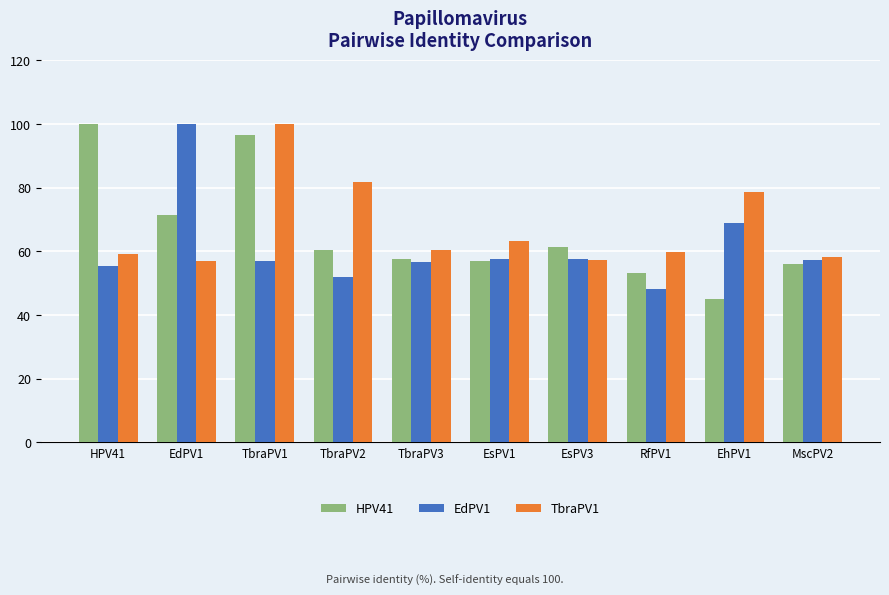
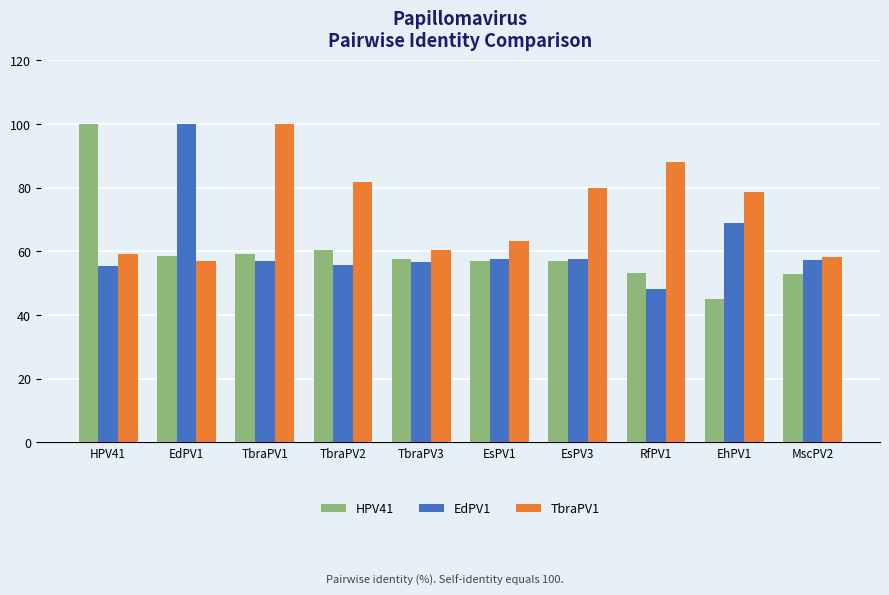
  {
    "HPV41": {
      "HPV41": 100,
-     "EdPV1": 71,
-     "TbraPV1": 97,
+     "EdPV1": 59,
+     "TbraPV1": 59,
      "TbraPV2": 60,
      "TbraPV3": 58,
      "EsPV1": 57,
-     "EsPV3": 61,
+     "EsPV3": 57,
      "RfPV1": 53,
      "EhPV1": 45,
-     "MscPV2": 56
+     "MscPV2": 53
    },
    "EdPV1": {
      "HPV41": 55,
      "EdPV1": 100,
      "TbraPV1": 57,
-     "TbraPV2": 52,
+     "TbraPV2": 56,
      "TbraPV3": 57,
      "EsPV1": 58,
      "EsPV3": 58,
      "RfPV1": 48,
      "EhPV1": 69,
      "MscPV2": 57
    },
    "TbraPV1": {
      "HPV41": 59,
      "EdPV1": 57,
      "TbraPV1": 100,
      "TbraPV2": 82,
      "TbraPV3": 60,
      "EsPV1": 63,
-     "EsPV3": 57,
-     "RfPV1": 60,
+     "EsPV3": 80,
+     "RfPV1": 88,
      "EhPV1": 79,
      "MscPV2": 58
    }
  }
